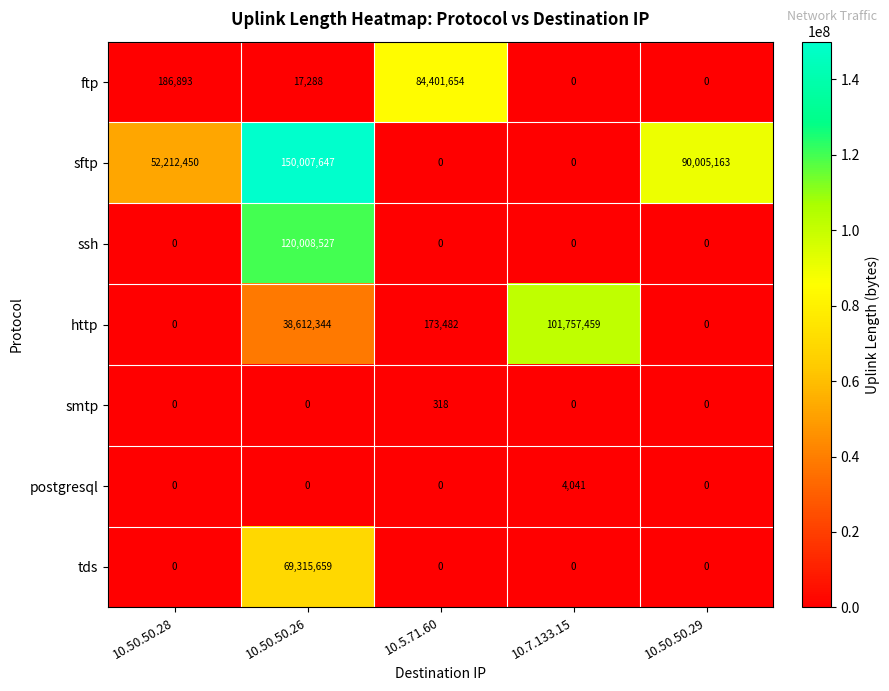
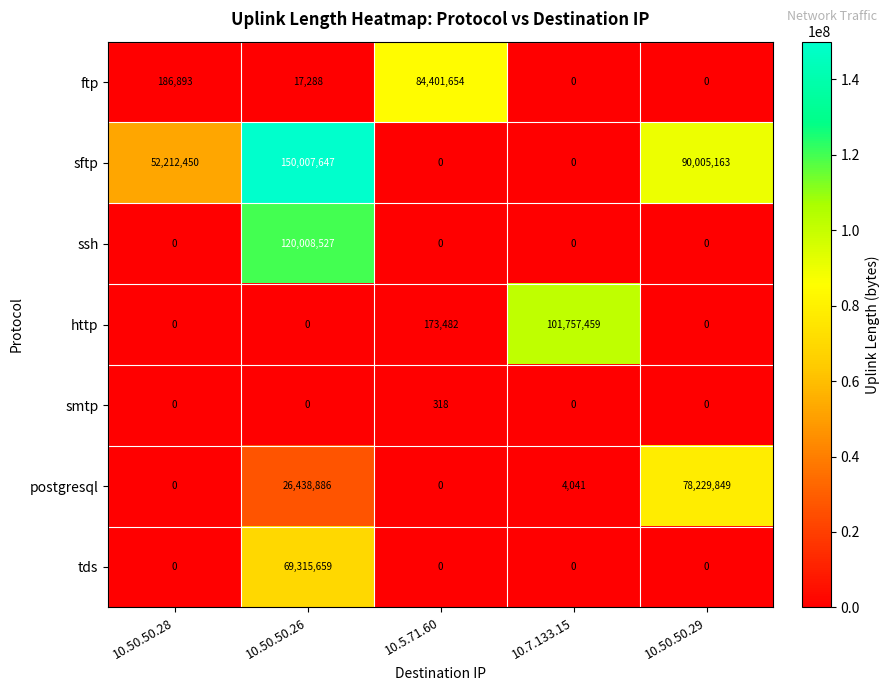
  {
    "ftp": {
      "10.50.50.28": "186,893",
      "10.50.50.26": "17,288",
      "10.5.71.60": "84,401,654",
      "10.7.133.15": "0",
      "10.50.50.29": "0"
    },
    "sftp": {
      "10.50.50.28": "52,212,450",
      "10.50.50.26": "150,007,647",
      "10.5.71.60": "0",
      "10.7.133.15": "0",
      "10.50.50.29": "90,005,163"
    },
    "ssh": {
      "10.50.50.28": "0",
      "10.50.50.26": "120,008,527",
      "10.5.71.60": "0",
      "10.7.133.15": "0",
      "10.50.50.29": "0"
    },
    "http": {
      "10.50.50.28": "0",
-     "10.50.50.26": "38,612,344",
+     "10.50.50.26": "0",
      "10.5.71.60": "173,482",
      "10.7.133.15": "101,757,459",
      "10.50.50.29": "0"
    },
    "smtp": {
      "10.50.50.28": "0",
      "10.50.50.26": "0",
      "10.5.71.60": "318",
      "10.7.133.15": "0",
      "10.50.50.29": "0"
    },
    "postgresql": {
      "10.50.50.28": "0",
-     "10.50.50.26": "0",
+     "10.50.50.26": "26,438,886",
      "10.5.71.60": "0",
      "10.7.133.15": "4,041",
-     "10.50.50.29": "0"
+     "10.50.50.29": "78,229,849"
    },
    "tds": {
      "10.50.50.28": "0",
      "10.50.50.26": "69,315,659",
      "10.5.71.60": "0",
      "10.7.133.15": "0",
      "10.50.50.29": "0"
    }
  }
